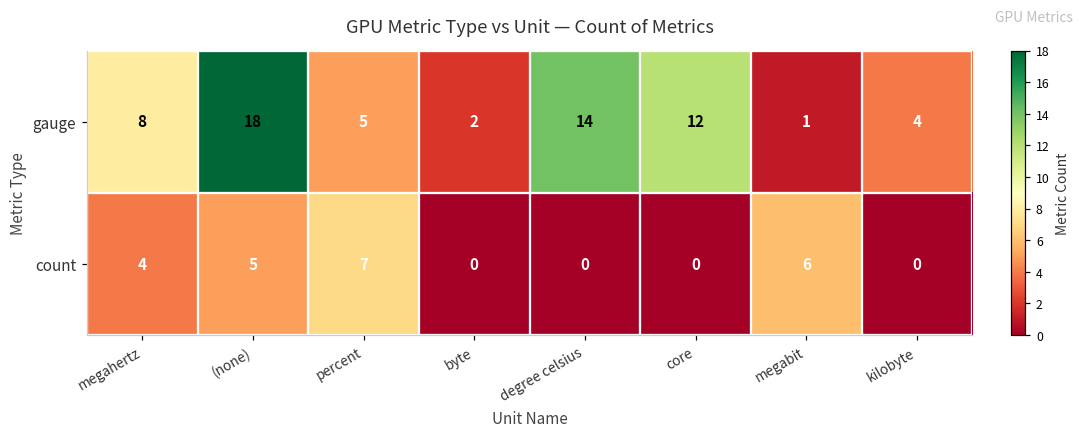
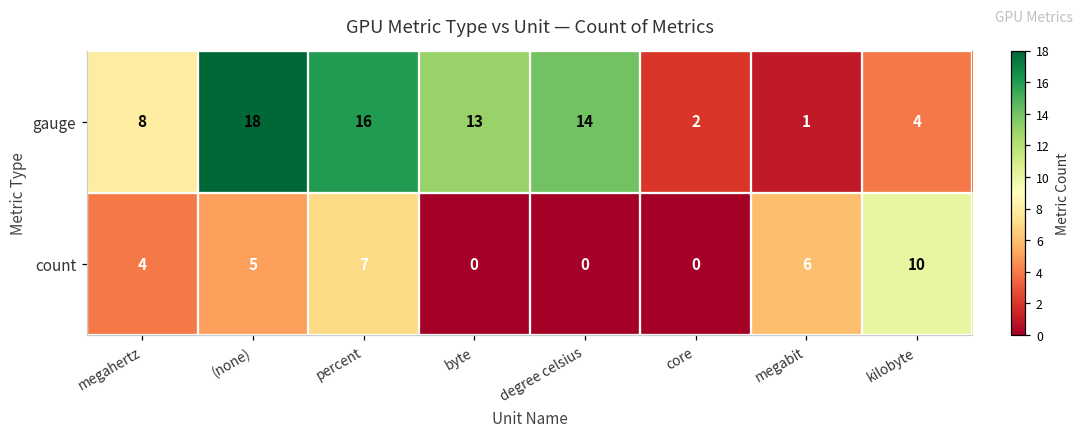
  {
    "gauge": {
      "megahertz": 8,
      "(none)": 18,
-     "percent": 5,
-     "byte": 2,
+     "percent": 16,
+     "byte": 13,
      "degree celsius": 14,
-     "core": 12,
+     "core": 2,
      "megabit": 1,
      "kilobyte": 4
    },
    "count": {
      "megahertz": 4,
      "(none)": 5,
      "percent": 7,
      "byte": 0,
      "degree celsius": 0,
      "core": 0,
      "megabit": 6,
-     "kilobyte": 0
+     "kilobyte": 10
    }
  }
